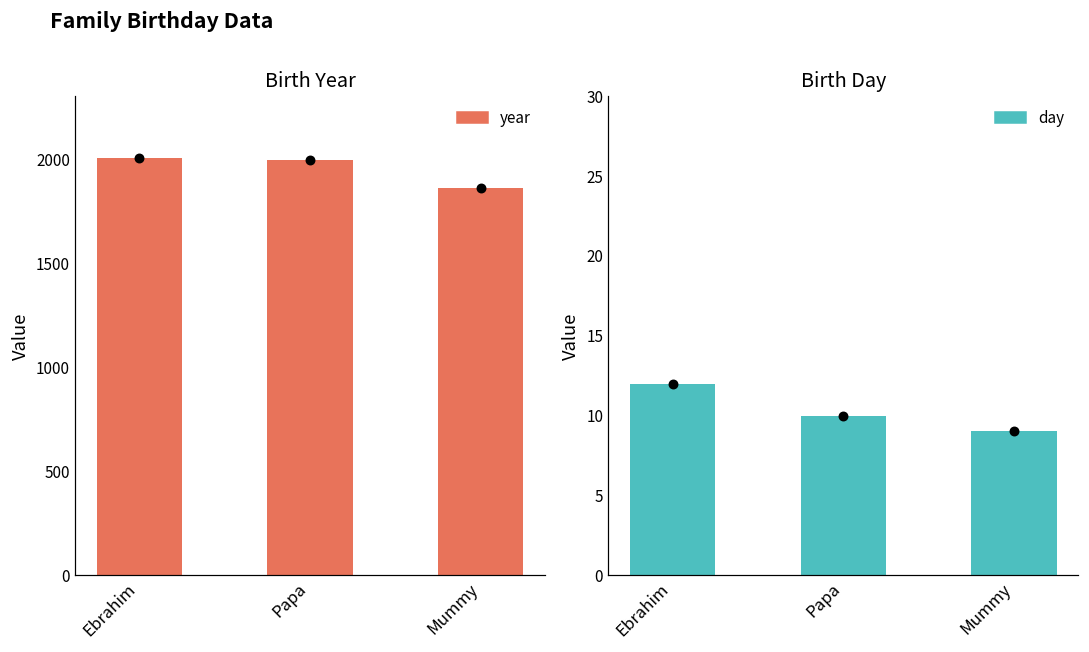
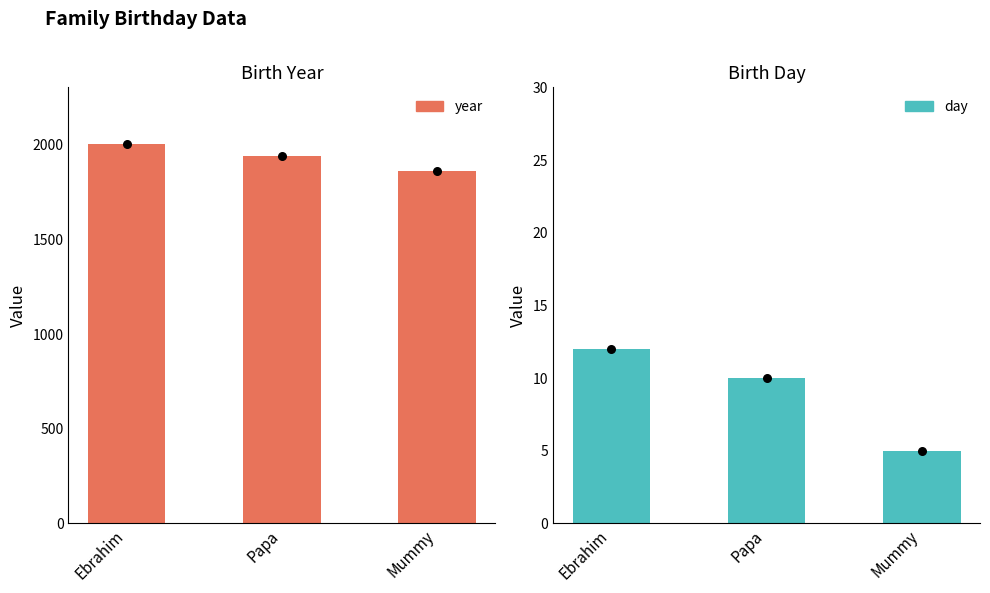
  {
    "Birth Year": {
      "year": {
        "Ebrahim": 2000,
-       "Papa": 2000,
+       "Papa": 1940,
        "Mummy": 1860
      }
    },
    "Birth Day": {
      "day": {
        "Ebrahim": 12,
        "Papa": 10,
-       "Mummy": 9
+       "Mummy": 5
      }
    }
  }
